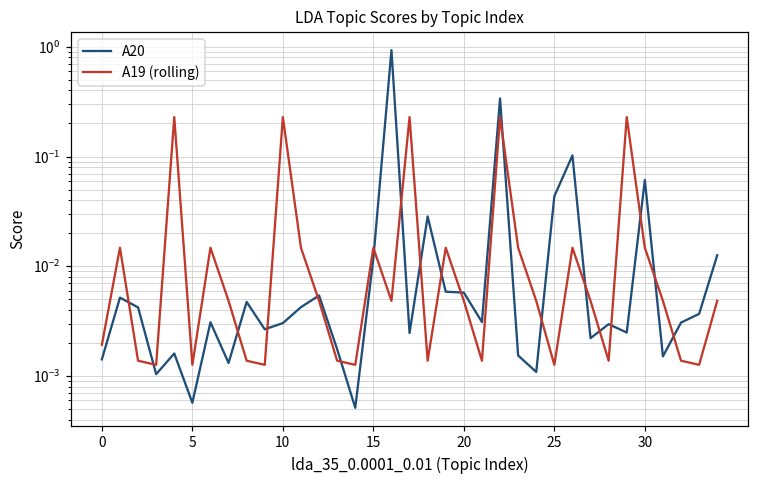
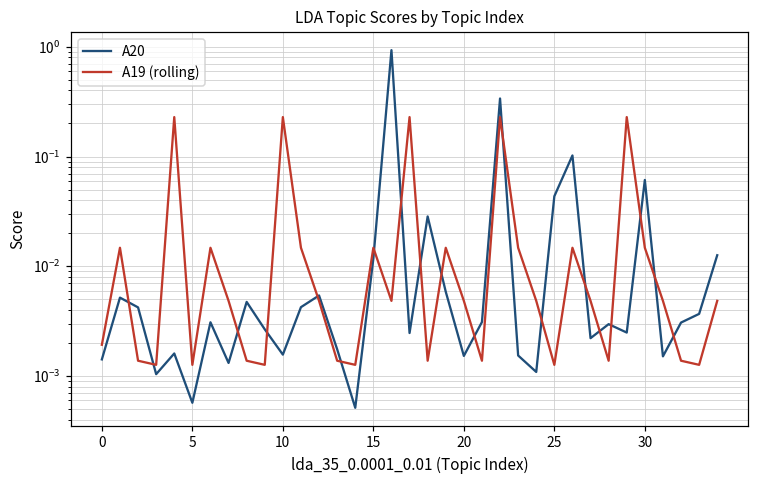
  {
    "A20": {
      "0": 0.0014,
      "5": 0.0006,
-     "10": 0.0030,
+     "10": 0.0016,
      "15": 0.012,
-     "20": 0.006,
+     "20": 0.0015,
      "25": 0.04,
      "30": 0.06
    },
    "A19 (rolling)": {
      "0": 0.0019,
      "5": 0.0013,
      "10": 0.23,
      "15": 0.015,
      "20": 0.005,
      "25": 0.0013,
      "30": 0.015
    }
  }
